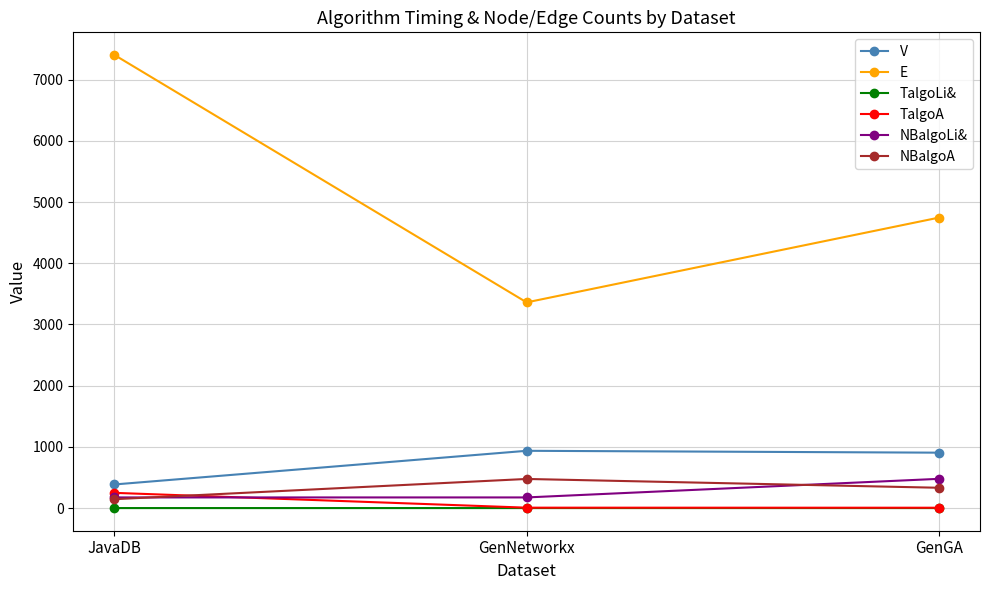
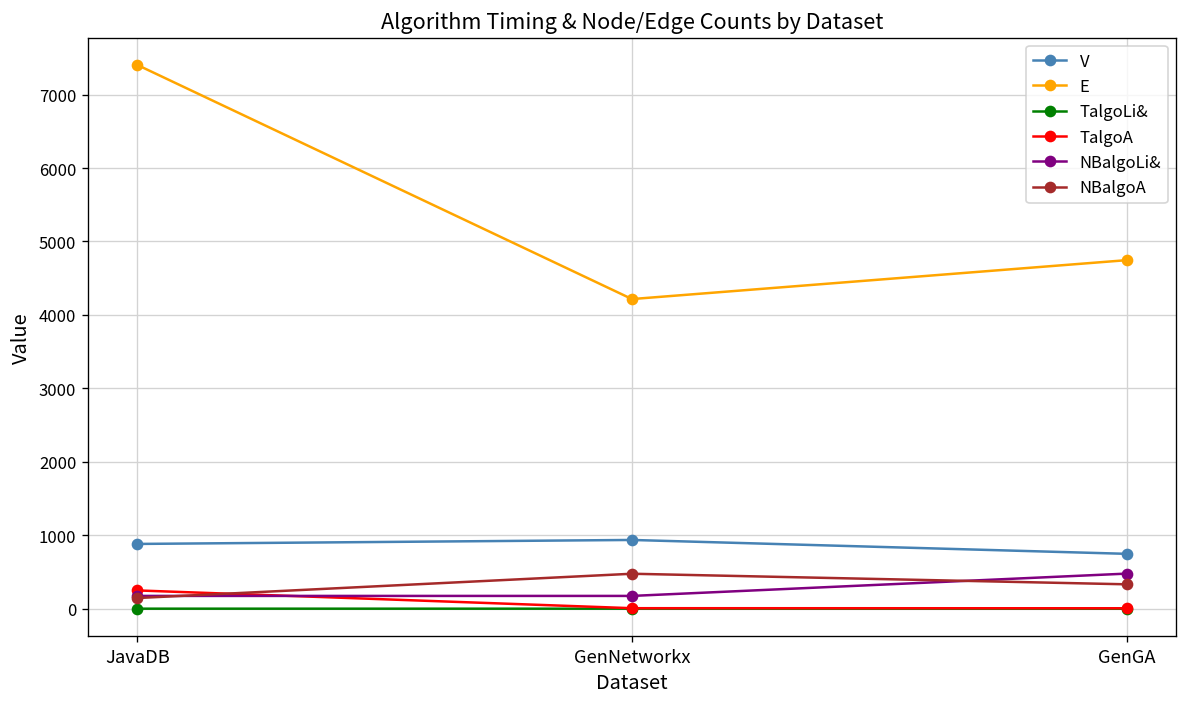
  {
    "V": {
-     "JavaDB": 400,
+     "JavaDB": 900,
      "GenNetworkx": 900,
-     "GenGA": 900
+     "GenGA": 700
    },
    "E": {
      "JavaDB": 7400,
-     "GenNetworkx": 3400,
+     "GenNetworkx": 4200,
      "GenGA": 4700
    },
    "TalgoLi&": {
      "JavaDB": 0
    },
    "TalgoA": {
      "JavaDB": 200
    },
    "NBalgoLi&": {
      "GenNetworkx": 200,
      "GenGA": 500
    },
    "NBalgoA": {
      "GenNetworkx": 500,
      "GenGA": 300
    }
  }
